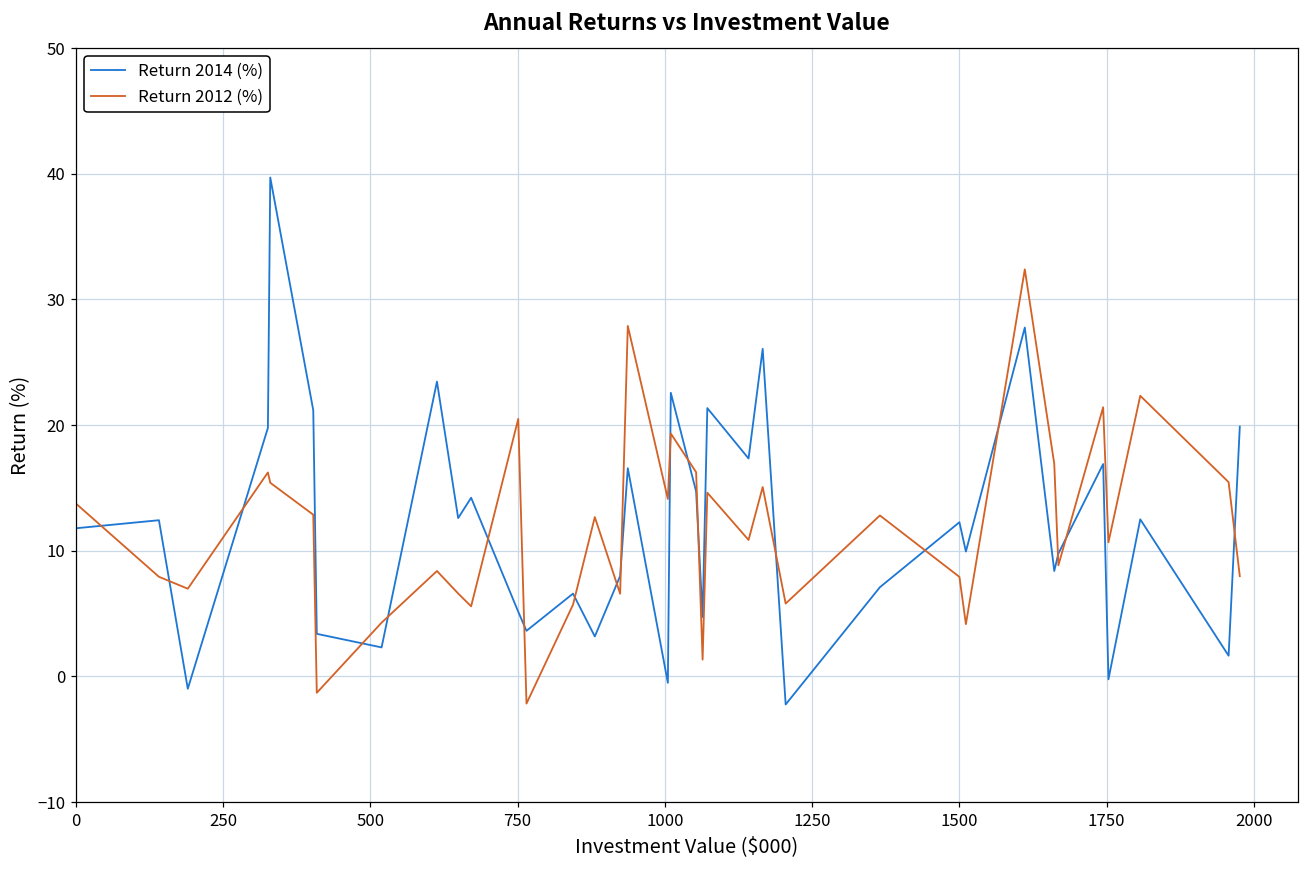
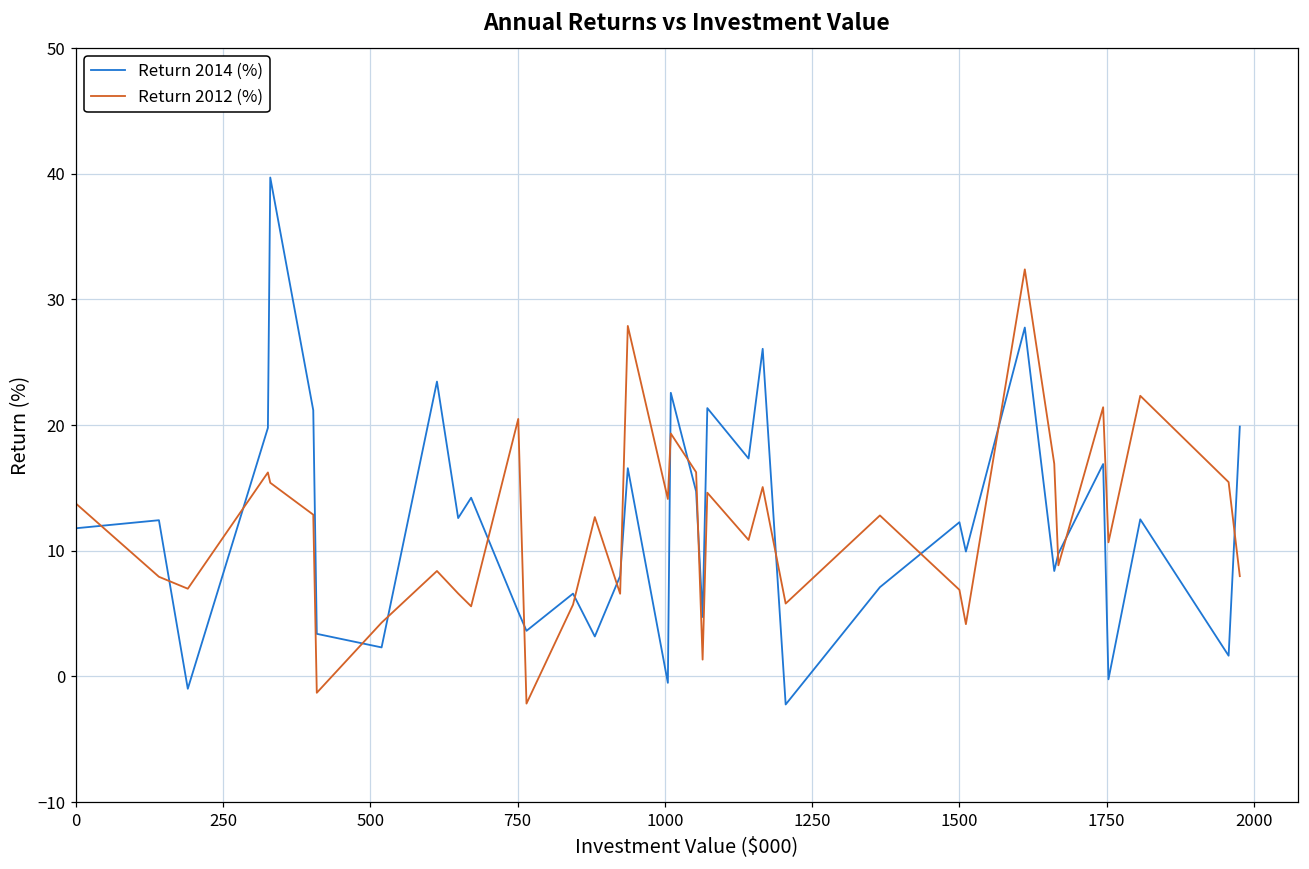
  {
    "Return 2014 (%)": {
      "0": 11.8,
      "1500": 12.3
    },
    "Return 2012 (%)": {
      "0": 13.8,
-     "1500": 7.9
+     "1500": 6.9
    }
  }
